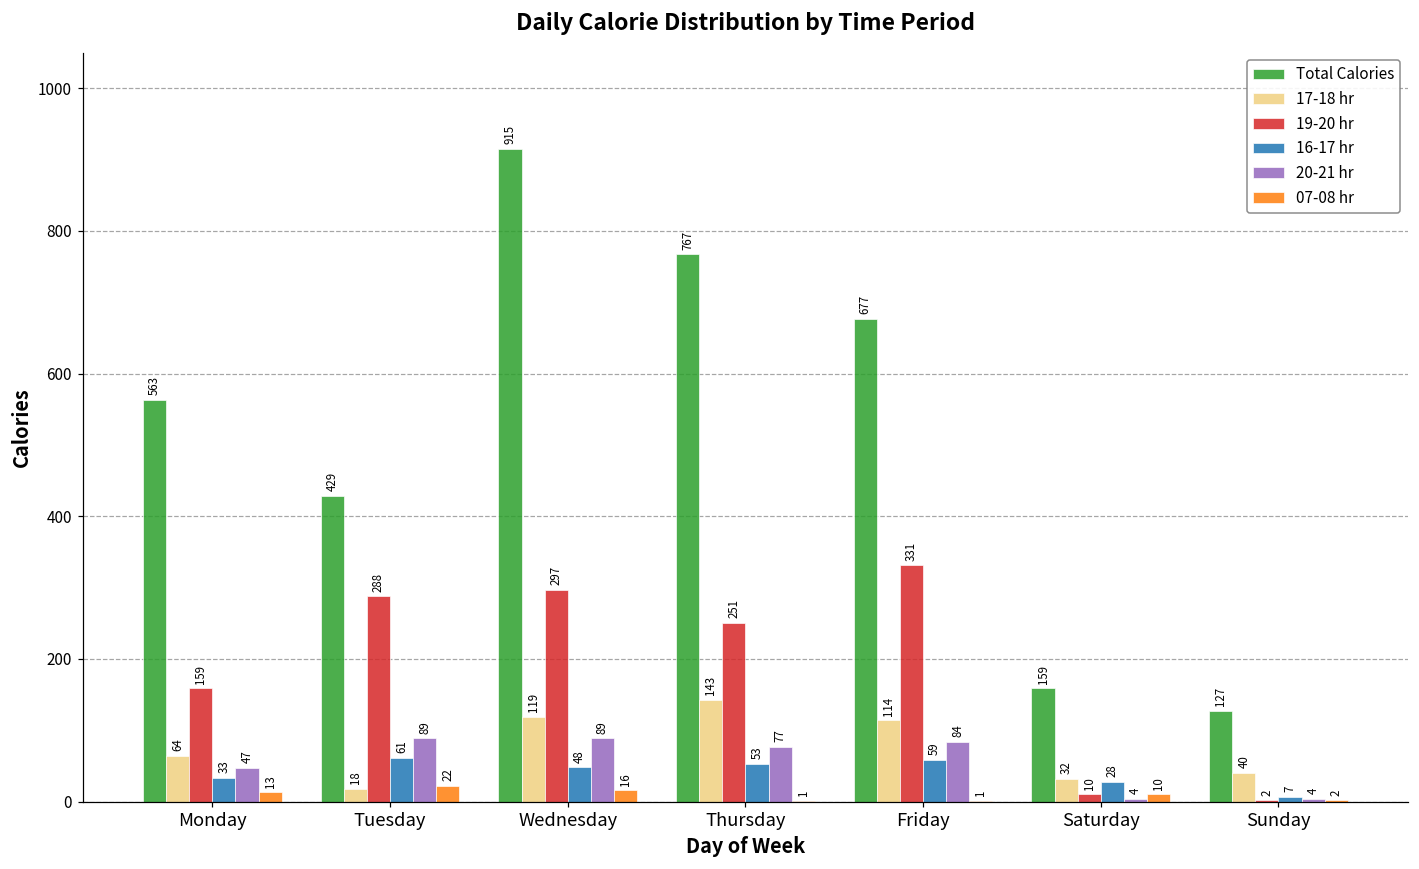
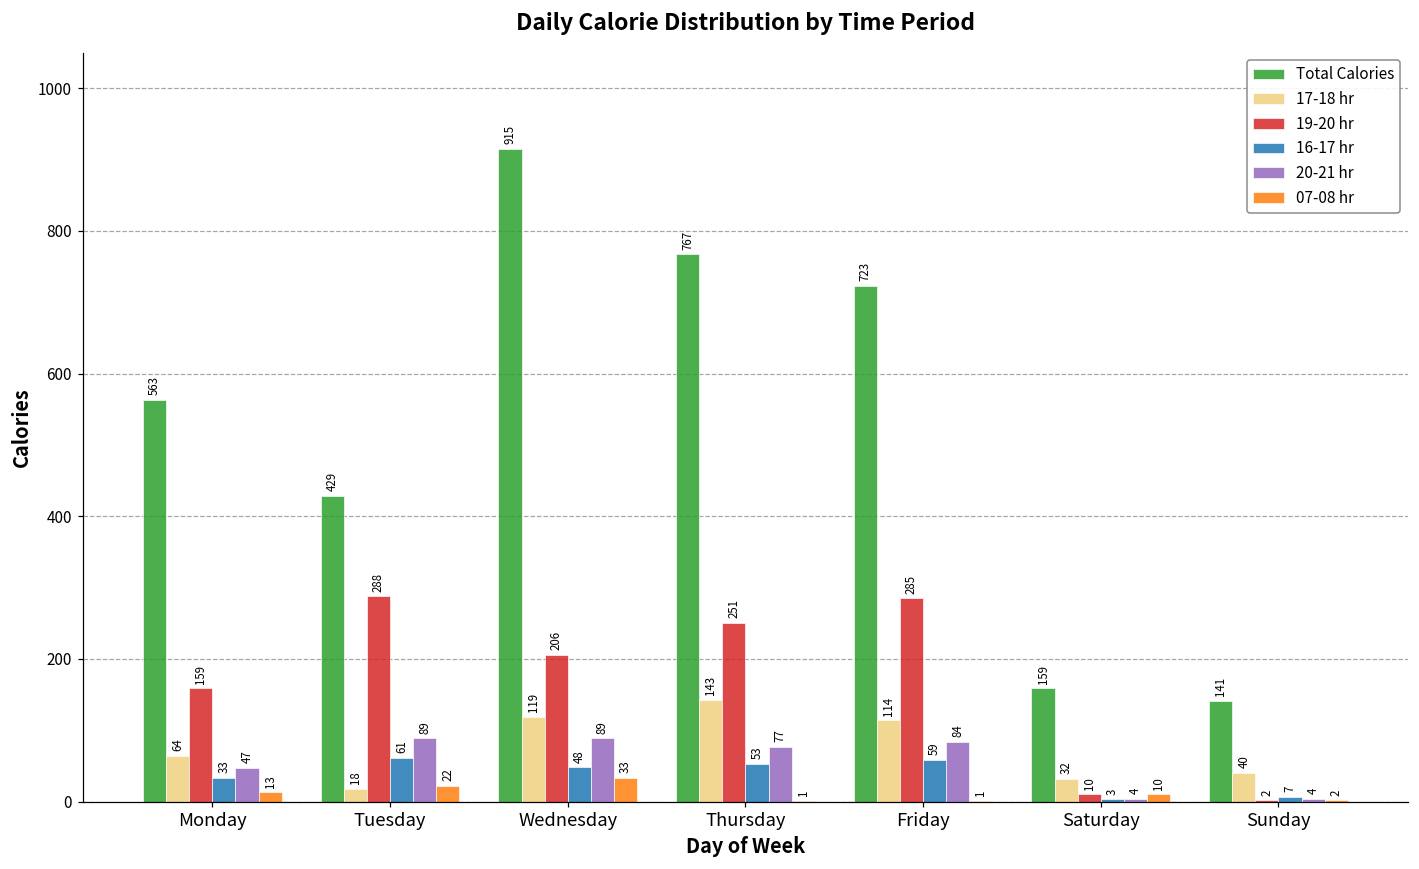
  {
    "Total Calories": {
      "Monday": 563,
      "Tuesday": 429,
      "Wednesday": 915,
      "Thursday": 767,
-     "Friday": 677,
+     "Friday": 723,
      "Saturday": 159,
-     "Sunday": 127
+     "Sunday": 141
    },
    "17-18 hr": {
      "Monday": 64,
      "Tuesday": 18,
      "Wednesday": 119,
      "Thursday": 143,
      "Friday": 114,
      "Saturday": 32,
      "Sunday": 40
    },
    "19-20 hr": {
      "Monday": 159,
      "Tuesday": 288,
-     "Wednesday": 297,
+     "Wednesday": 206,
      "Thursday": 251,
-     "Friday": 331,
+     "Friday": 285,
      "Saturday": 10,
      "Sunday": 2
    },
    "16-17 hr": {
      "Monday": 33,
      "Tuesday": 61,
      "Wednesday": 48,
      "Thursday": 53,
      "Friday": 59,
-     "Saturday": 28,
+     "Saturday": 3,
      "Sunday": 7
    },
    "20-21 hr": {
      "Monday": 47,
      "Tuesday": 89,
      "Wednesday": 89,
      "Thursday": 77,
      "Friday": 84,
      "Saturday": 4,
      "Sunday": 4
    },
    "07-08 hr": {
      "Monday": 13,
      "Tuesday": 22,
-     "Wednesday": 16,
+     "Wednesday": 33,
      "Thursday": 1,
      "Friday": 1,
      "Saturday": 10,
      "Sunday": 2
    }
  }
